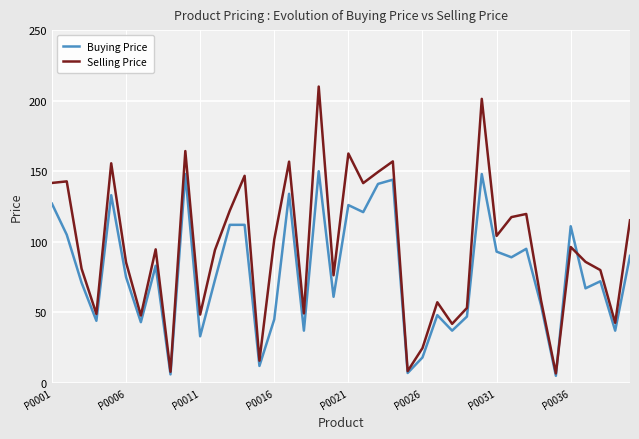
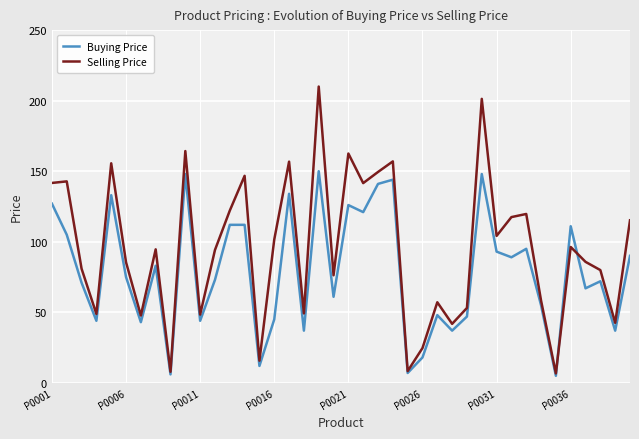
  {
    "Buying Price": {
      "P0001": 127,
      "P0006": 75,
-     "P0011": 33,
+     "P0011": 44,
      "P0016": 45,
      "P0021": 126,
      "P0026": 18,
      "P0031": 93,
      "P0036": 111
    },
    "Selling Price": {
      "P0001": 142,
      "P0006": 86,
      "P0011": 48,
      "P0016": 102,
      "P0021": 163,
      "P0026": 25,
      "P0031": 104,
      "P0036": 96
    }
  }
